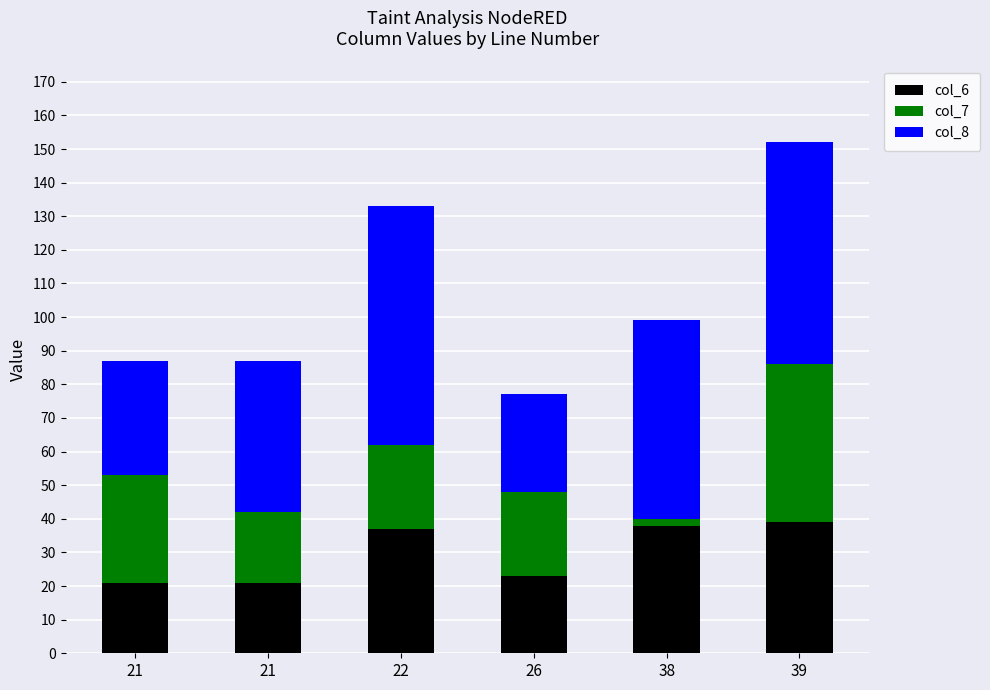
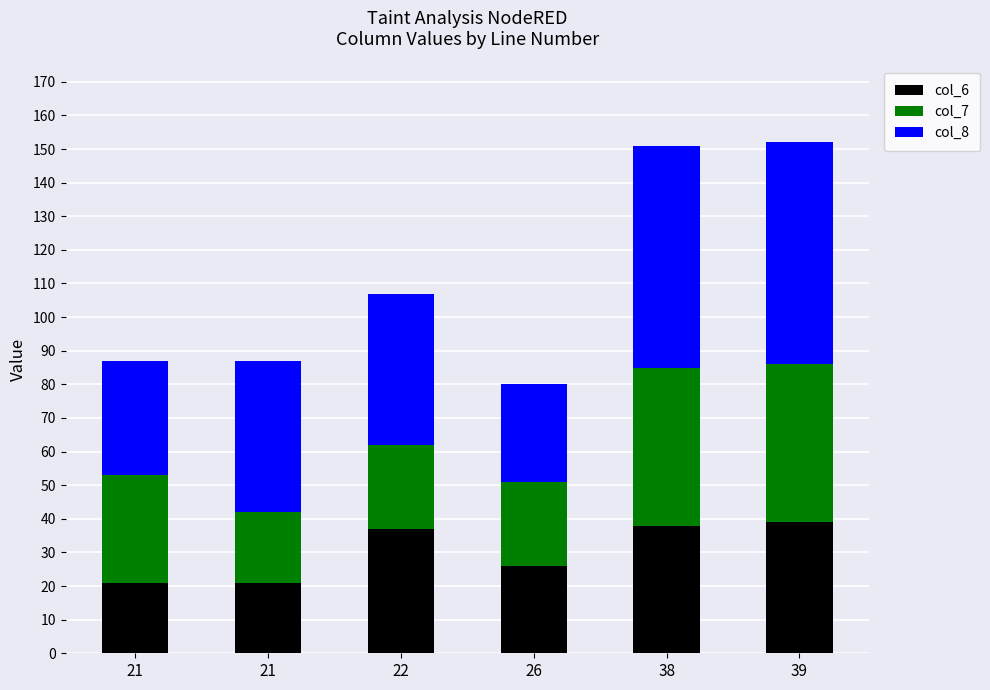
  {
    "col_6": {
      "22": 37,
-     "26": 23,
+     "26": 26,
      "38": 38,
      "39": 39
    },
    "col_7": {
      "22": 25,
      "26": 25,
-     "38": 2,
+     "38": 47,
      "39": 47
    },
    "col_8": {
-     "22": 71,
+     "22": 45,
      "26": 29,
-     "38": 59,
+     "38": 66,
      "39": 66
    }
  }
